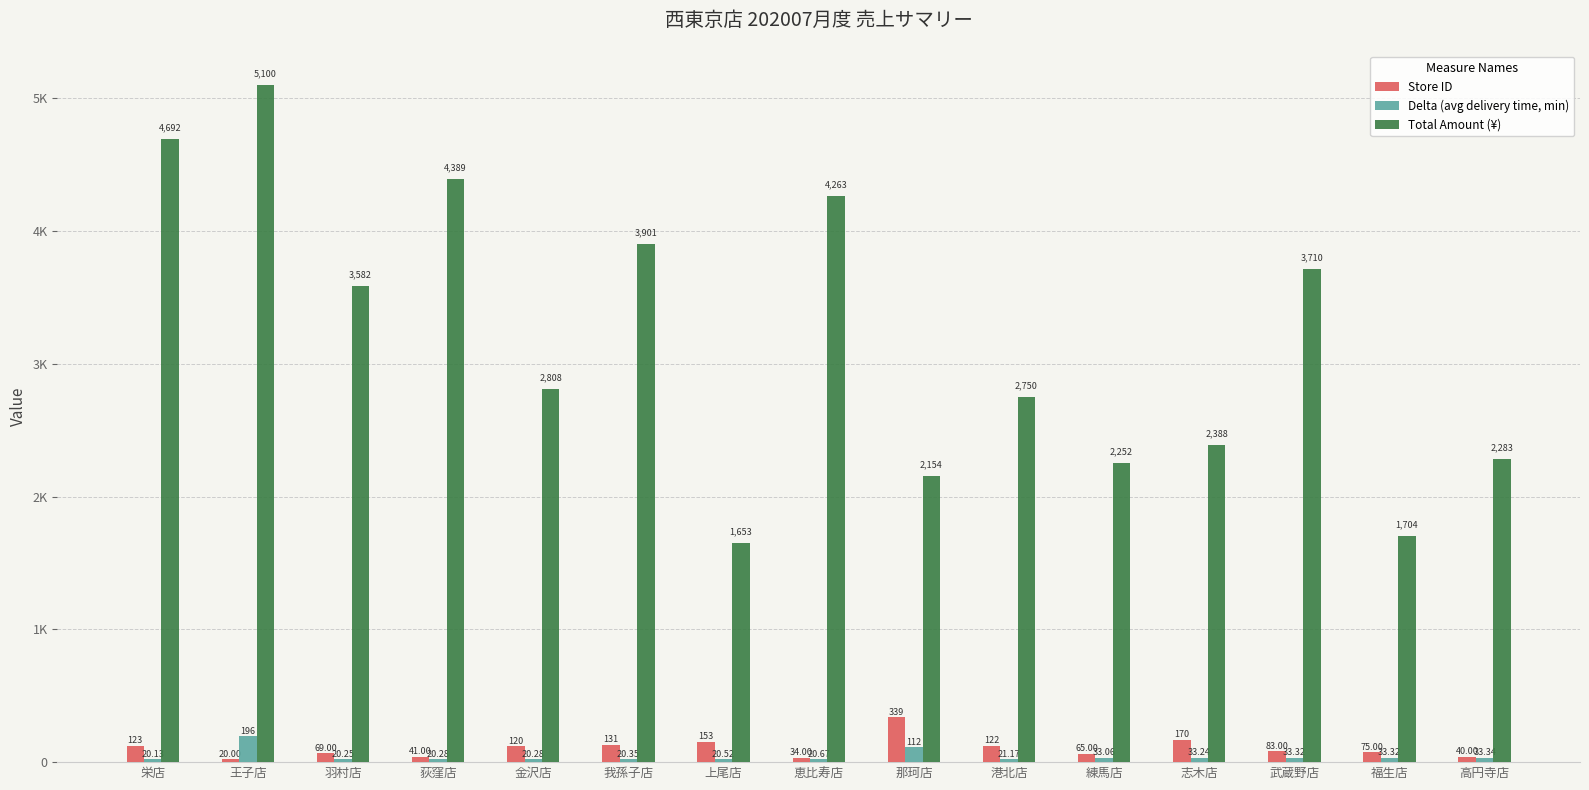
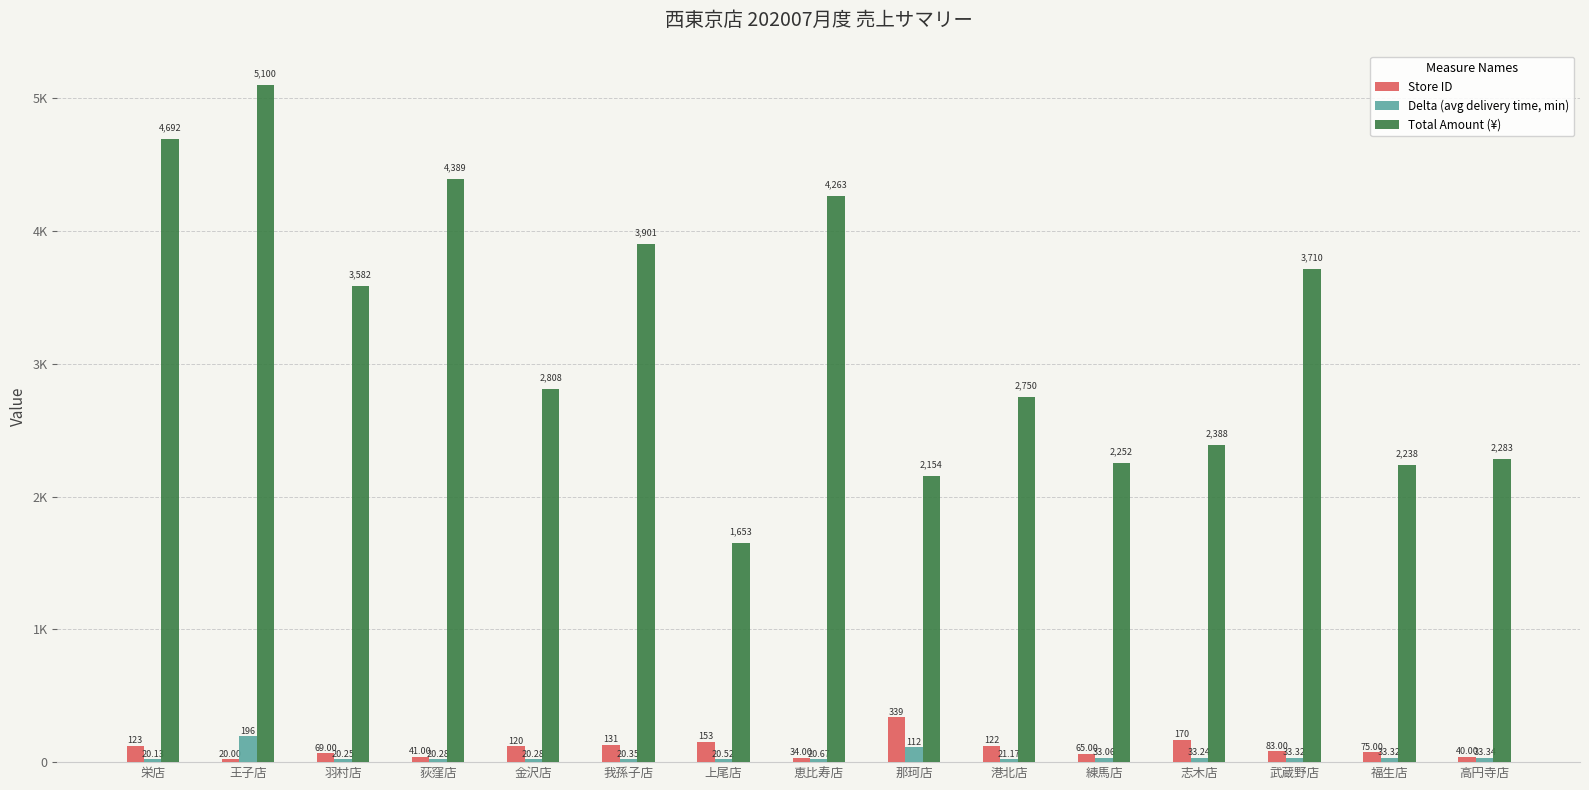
  {
    "Store ID": {
      "栄店": "123",
      "王子店": "20.00",
      "羽村店": "69.00",
      "金沢店": "120",
      "我孫子店": "131",
      "上尾店": "153",
      "那珂店": "339",
      "港北店": "122",
      "練馬店": "65.00",
      "志木店": "170",
      "武蔵野店": "83.00",
      "福生店": "75.00"
    },
    "Delta (avg delivery time, min)": {
      "栄店": "20.13",
      "羽村店": "20.25",
      "金沢店": "20.28",
      "我孫子店": "20.35",
      "上尾店": "20.52",
      "港北店": "21.17",
      "練馬店": "33.06",
      "志木店": "33.24",
      "武蔵野店": "33.32",
      "福生店": "33.32"
    },
    "Total Amount (¥)": {
      "栄店": "4,692",
      "王子店": "5,100",
      "羽村店": "3,582",
      "荻窪店": "4,389",
      "金沢店": "2,808",
      "我孫子店": "3,901",
      "上尾店": "1,653",
      "恵比寿店": "4,263",
      "那珂店": "2,154",
      "港北店": "2,750",
      "練馬店": "2,252",
      "志木店": "2,388",
      "武蔵野店": "3,710",
-     "福生店": "1,704",
+     "福生店": "2,238",
      "高円寺店": "2,283"
    }
  }
